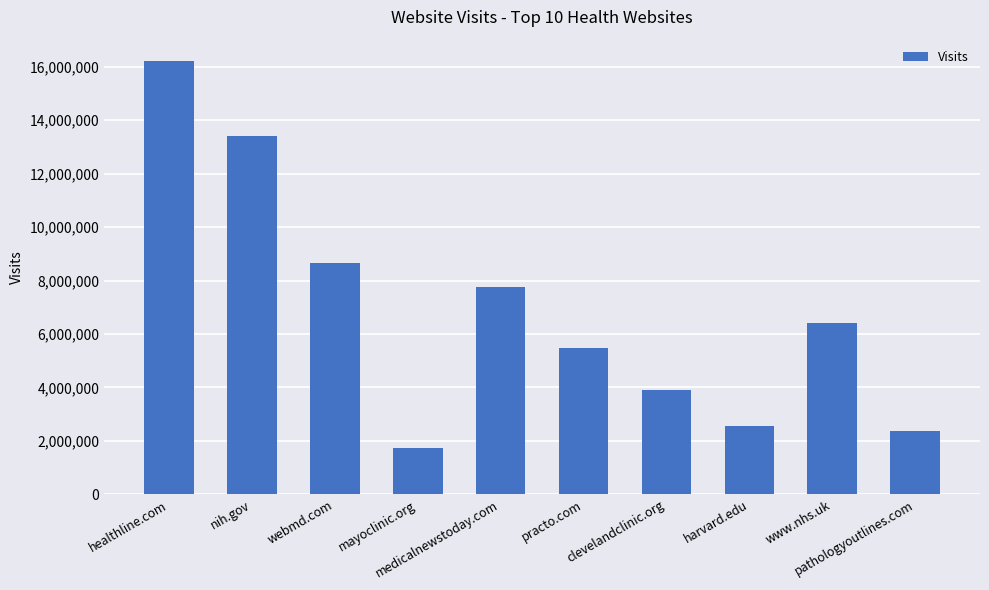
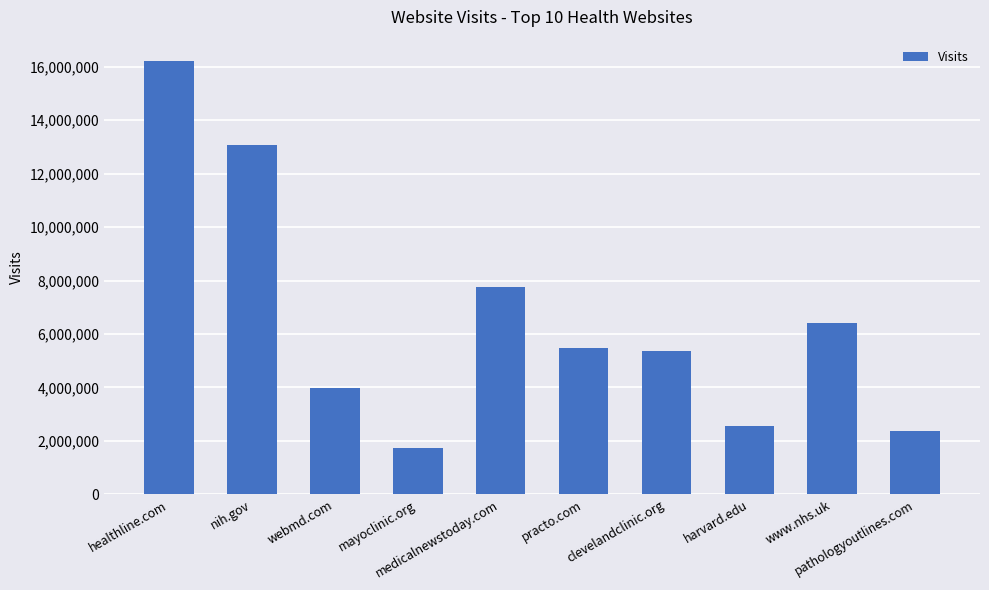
  {
    "healthline.com": "16,200,000",
-   "nih.gov": "13,400,000",
-   "webmd.com": "8,700,000",
+   "nih.gov": "13,100,000",
+   "webmd.com": "4,000,000",
    "mayoclinic.org": "1,700,000",
    "medicalnewstoday.com": "7,800,000",
    "practo.com": "5,500,000",
-   "clevelandclinic.org": "3,900,000",
+   "clevelandclinic.org": "5,400,000",
    "harvard.edu": "2,500,000",
    "www.nhs.uk": "6,400,000",
    "pathologyoutlines.com": "2,400,000"
  }
